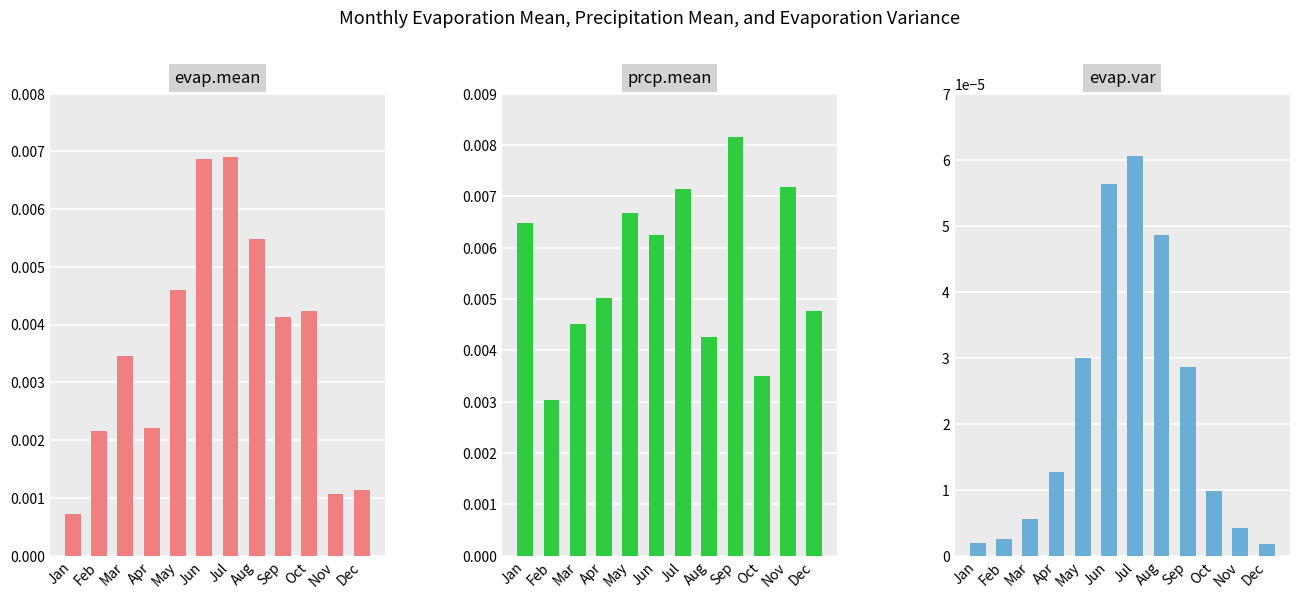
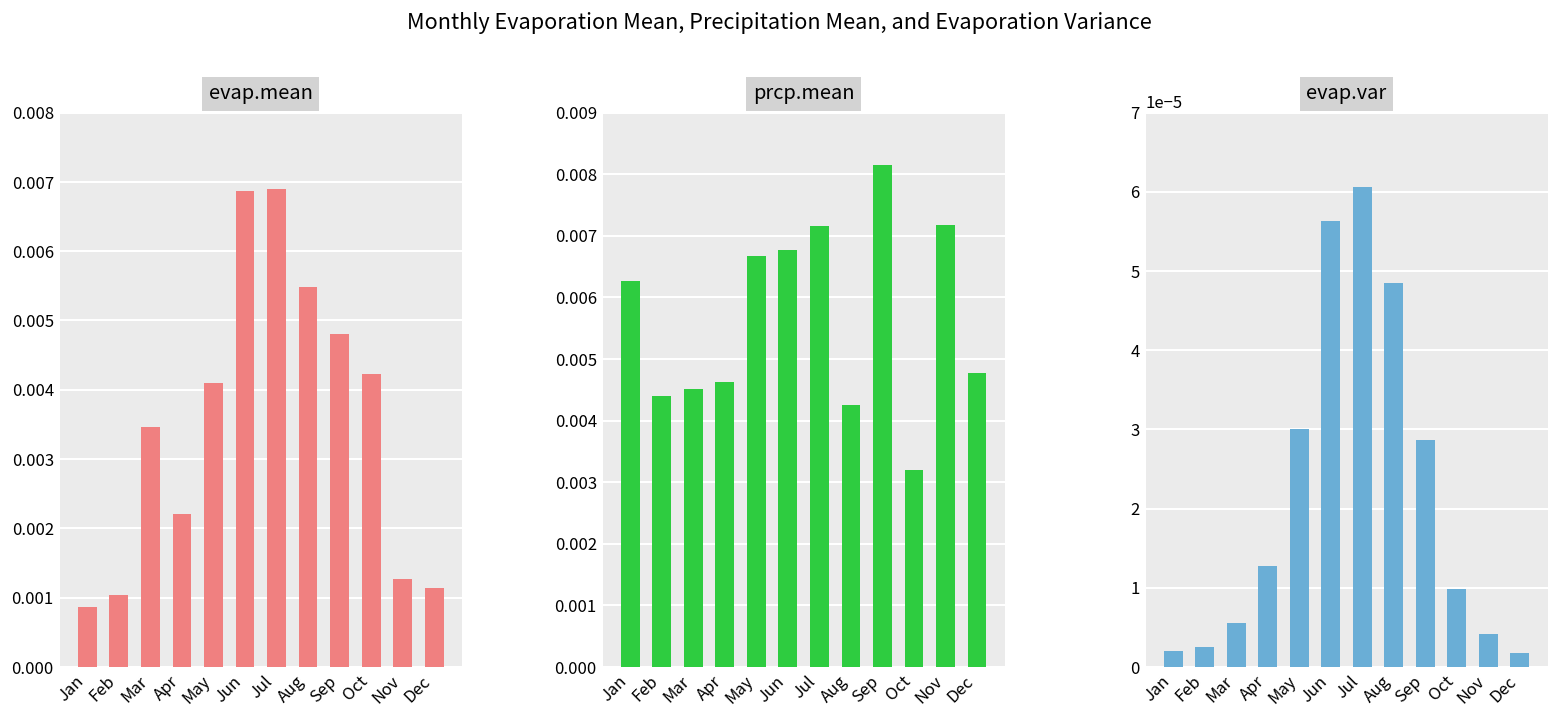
  {
    "evap.mean": {
-     "Jan": 0.0007,
-     "Feb": 0.0022,
+     "Jan": 0.0009,
+     "Feb": 0.0010,
      "Mar": 0.0035,
      "Apr": 0.0022,
-     "May": 0.0046,
+     "May": 0.0041,
      "Jun": 0.0069,
      "Jul": 0.0069,
      "Aug": 0.0055,
-     "Sep": 0.0041,
+     "Sep": 0.0048,
      "Oct": 0.0042,
-     "Nov": 0.0011,
+     "Nov": 0.0013,
      "Dec": 0.0011
    },
    "prcp.mean": {
-     "Jan": 0.0065,
-     "Feb": 0.0030,
+     "Jan": 0.0063,
+     "Feb": 0.0044,
      "Mar": 0.0045,
-     "Apr": 0.0050,
+     "Apr": 0.0046,
      "May": 0.0067,
-     "Jun": 0.0062,
+     "Jun": 0.0068,
      "Jul": 0.0072,
      "Aug": 0.0043,
      "Sep": 0.0082,
-     "Oct": 0.0035,
+     "Oct": 0.0032,
      "Nov": 0.0072,
      "Dec": 0.0048
    },
    "evap.var": {
      "Jan": 0.000002,
      "Feb": 0.000002,
      "Mar": 0.000006,
      "Apr": 0.000013,
      "May": 0.000030,
      "Jun": 0.000056,
      "Jul": 0.000061,
      "Aug": 0.000049,
      "Sep": 0.000029,
      "Oct": 0.000010,
      "Nov": 0.000004,
      "Dec": 0.000002
    }
  }
